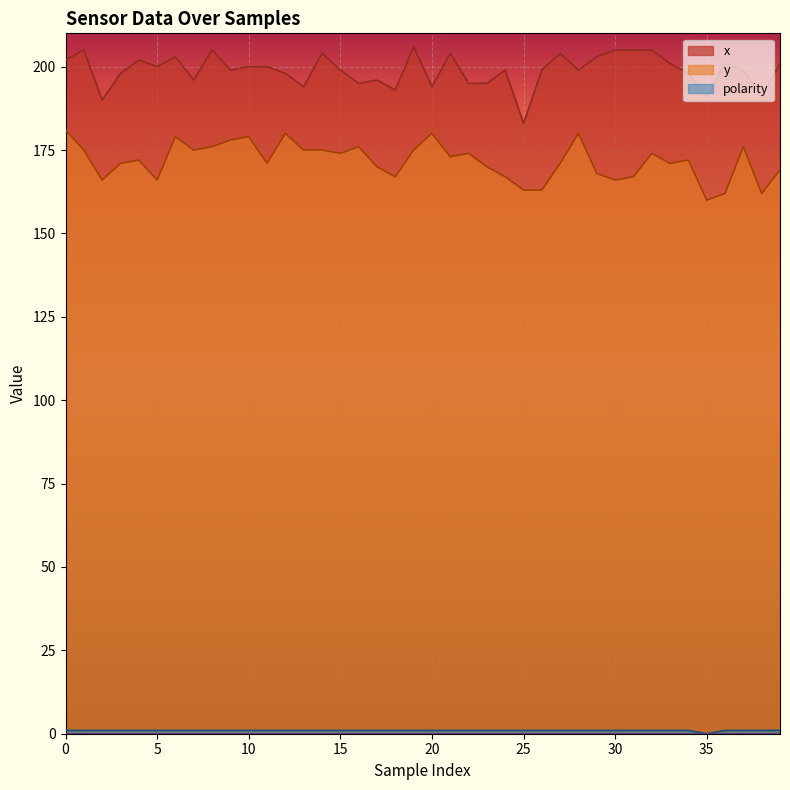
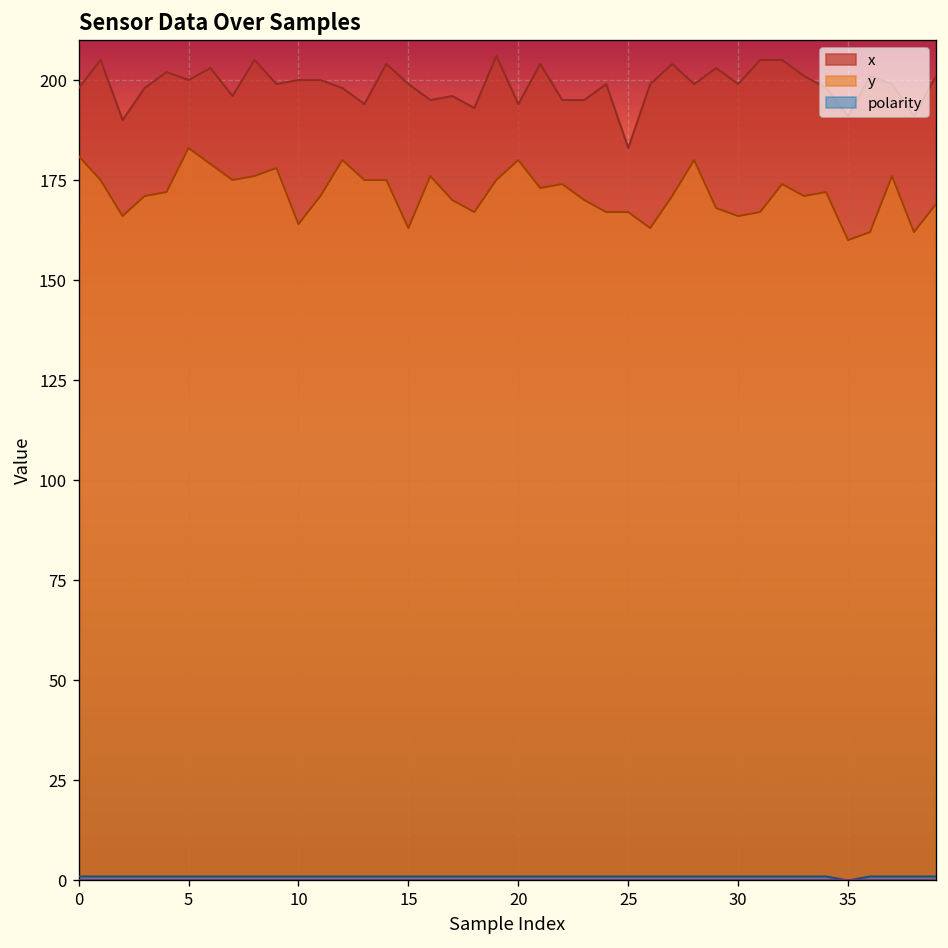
  {
    "x": {
-     "0": 202,
+     "0": 198,
      "5": 200,
      "10": 200,
      "15": 199,
      "20": 194,
      "25": 183,
-     "30": 205
+     "30": 199
    },
    "y": {
      "0": 181,
-     "5": 166,
-     "10": 179,
-     "15": 174,
+     "5": 183,
+     "10": 164,
+     "15": 163,
      "20": 180,
-     "25": 163,
+     "25": 167,
      "30": 166,
      "35": 160
    },
    "polarity": {
      "0": 1,
      "5": 1,
      "10": 1,
      "15": 1,
      "20": 1,
      "25": 1,
      "30": 1
    }
  }
